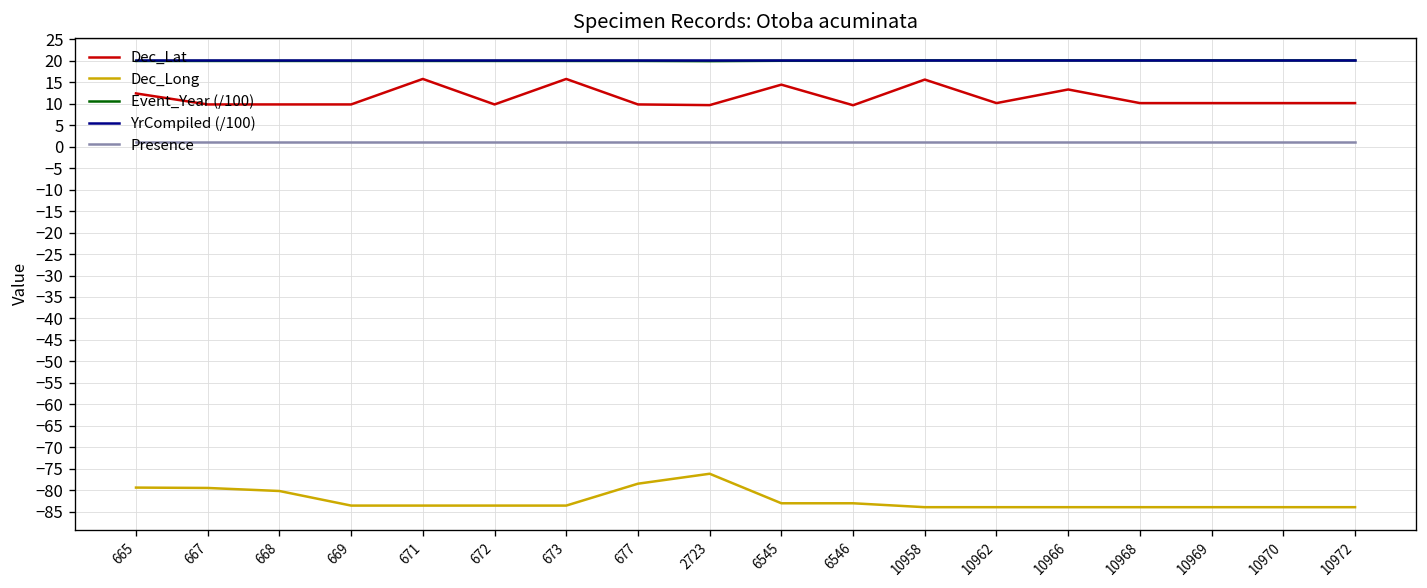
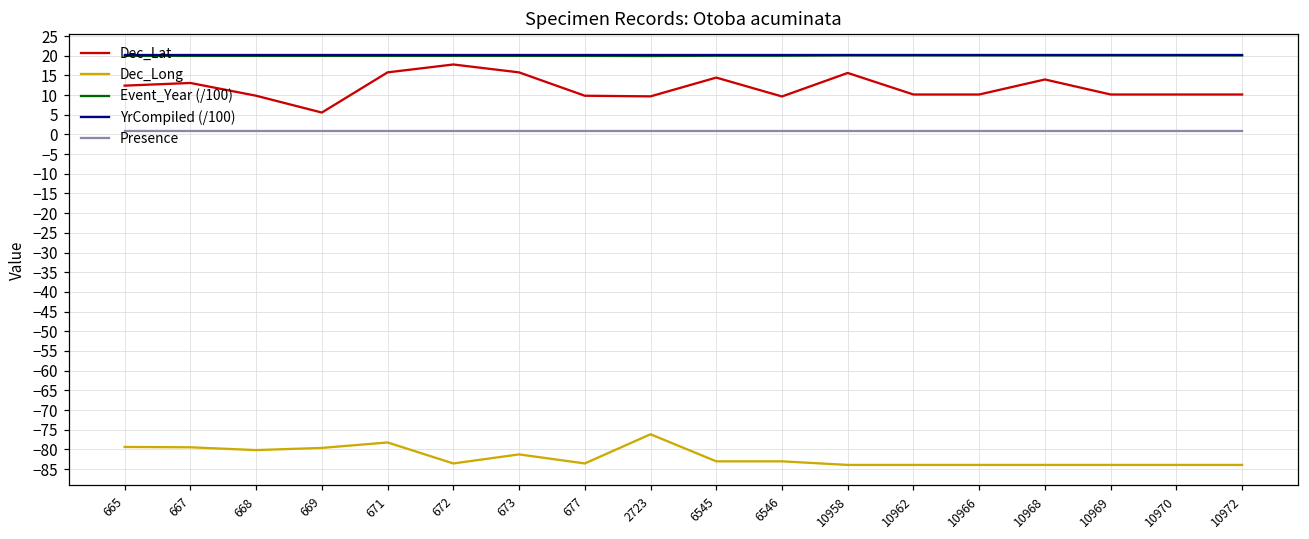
  {
    "Dec_Lat": {
      "665": 12,
-     "667": 10,
+     "667": 13,
      "668": 10,
-     "669": 10,
+     "669": 6,
      "671": 16,
-     "672": 10,
+     "672": 18,
      "673": 16,
      "677": 10,
      "2723": 10,
      "6545": 14,
      "6546": 10,
      "10958": 16,
      "10962": 10,
-     "10966": 13,
-     "10968": 10,
+     "10966": 10,
+     "10968": 14,
      "10969": 10,
      "10970": 10,
      "10972": 10
    },
    "Dec_Long": {
      "665": -79,
      "667": -79,
      "668": -80,
-     "669": -84,
-     "671": -84,
+     "669": -80,
+     "671": -78,
      "672": -84,
-     "673": -84,
-     "677": -78,
+     "673": -81,
+     "677": -84,
      "2723": -76,
      "6545": -83,
      "6546": -83,
      "10958": -84,
      "10962": -84,
      "10966": -84,
      "10968": -84,
      "10969": -84,
      "10970": -84,
      "10972": -84
    },
    "Presence": {
      "665": 1,
      "667": 1,
      "668": 1,
      "669": 1,
      "671": 1,
      "672": 1,
      "673": 1,
      "677": 1,
      "2723": 1,
      "6545": 1,
      "6546": 1,
      "10958": 1,
      "10962": 1,
      "10966": 1,
      "10968": 1,
      "10969": 1,
      "10970": 1,
      "10972": 1
    }
  }
